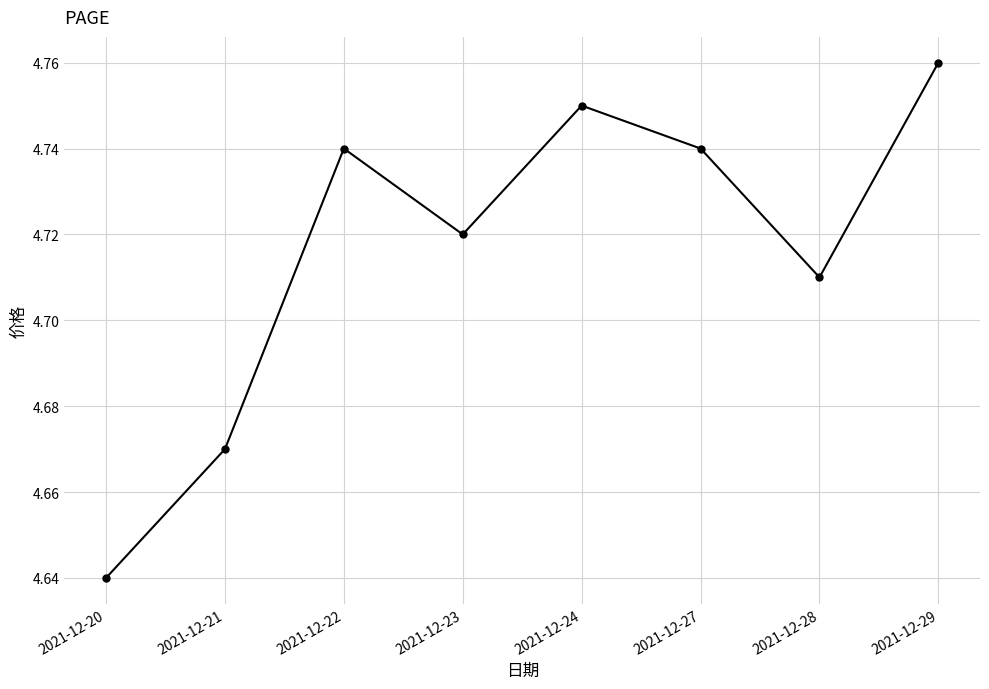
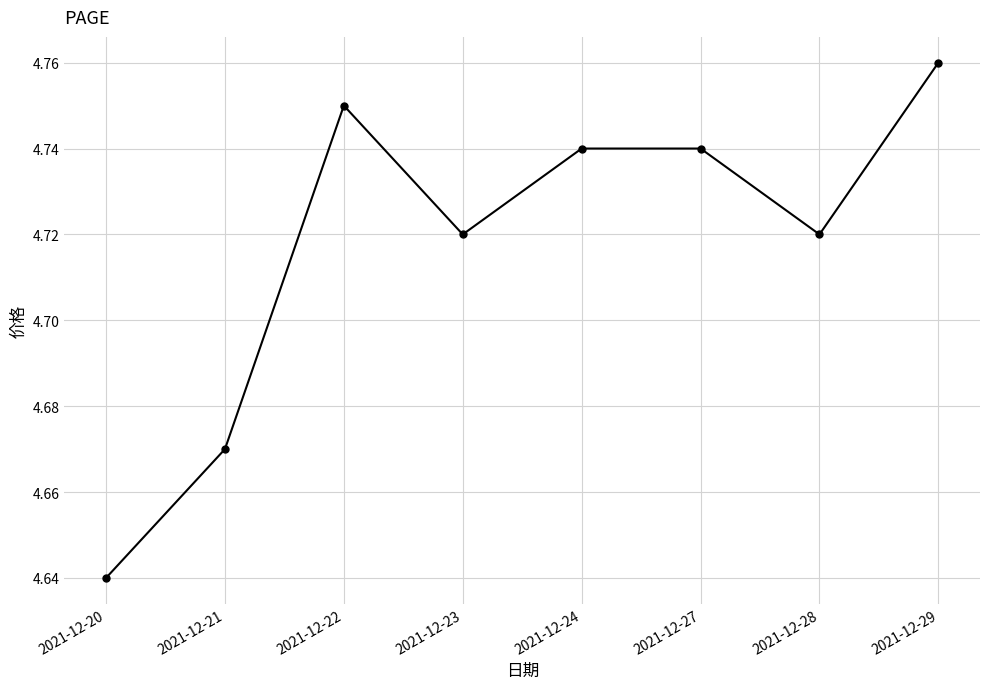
  {
    "2021-12-20": 4.64,
    "2021-12-21": 4.67,
-   "2021-12-22": 4.74,
+   "2021-12-22": 4.75,
    "2021-12-23": 4.72,
-   "2021-12-24": 4.75,
+   "2021-12-24": 4.74,
    "2021-12-27": 4.74,
-   "2021-12-28": 4.71,
+   "2021-12-28": 4.72,
    "2021-12-29": 4.76
  }
